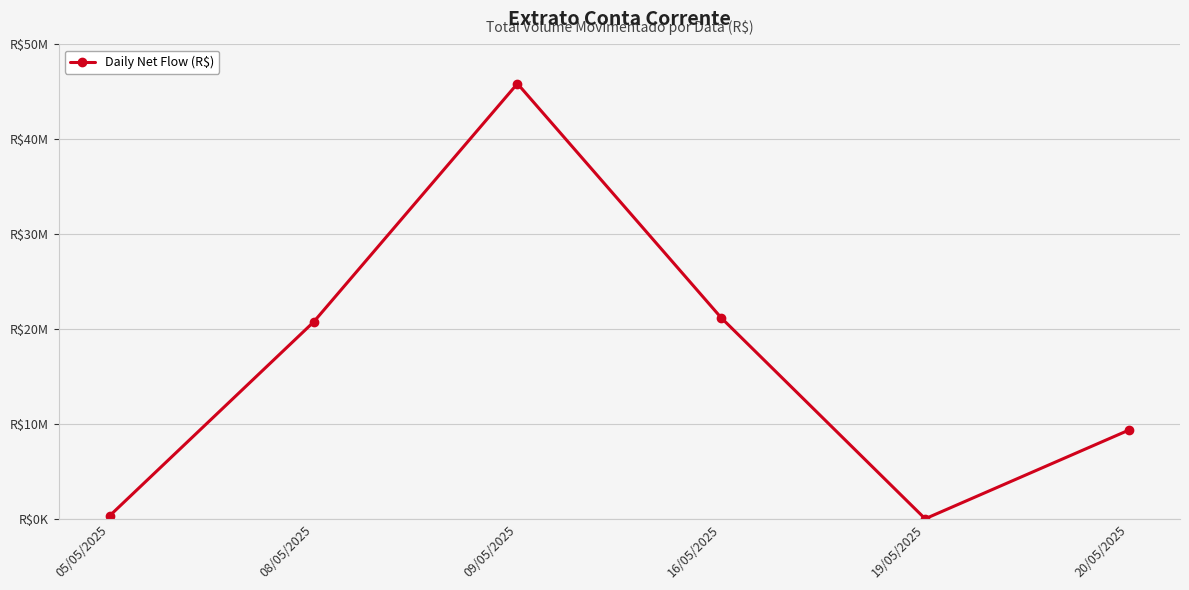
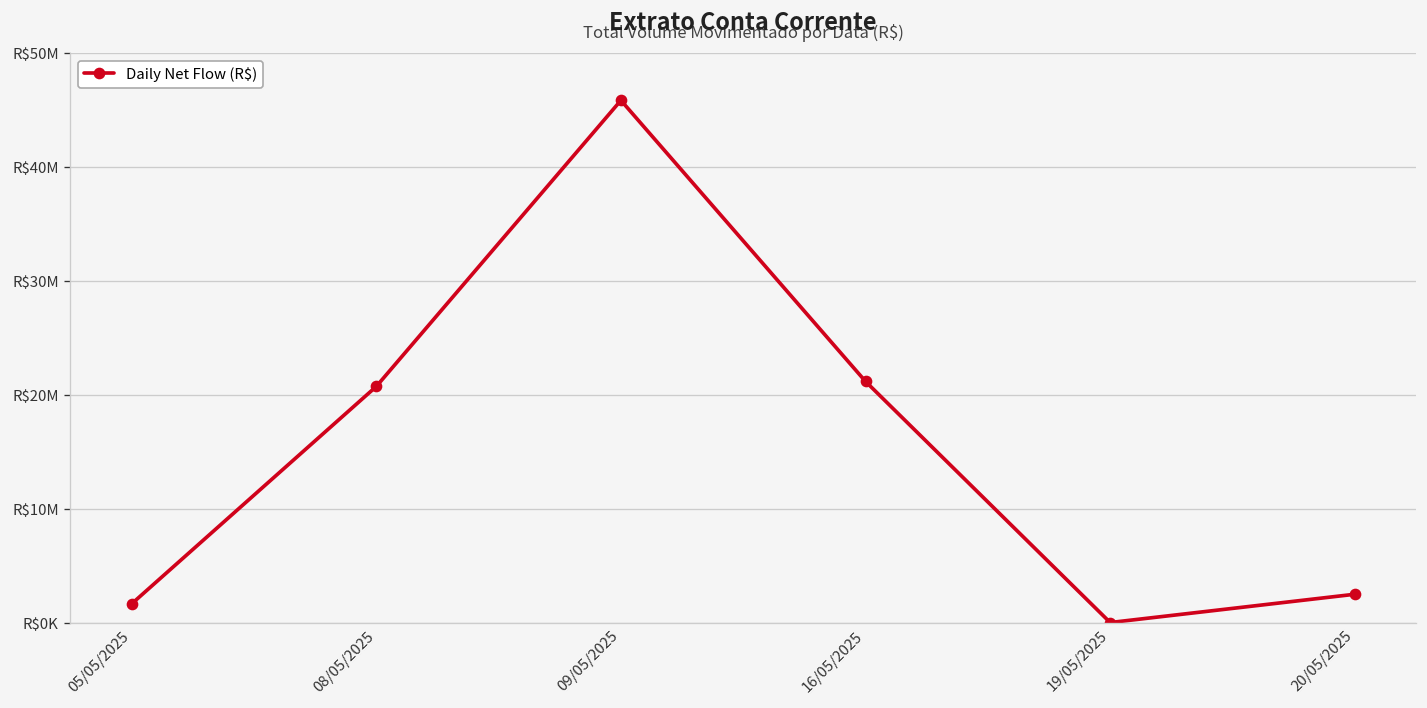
  {
-   "05/05/2025": "R$0",
+   "05/05/2025": "R$2000000",
    "08/05/2025": "R$21000000",
    "09/05/2025": "R$46000000",
    "16/05/2025": "R$21000000",
    "19/05/2025": "R$0",
-   "20/05/2025": "R$9000000"
+   "20/05/2025": "R$3000000"
  }
